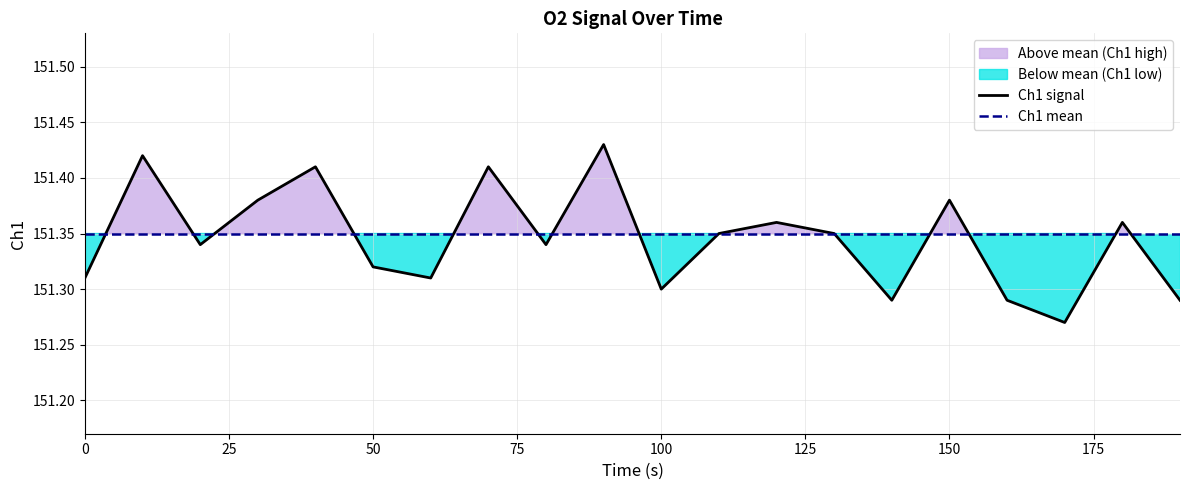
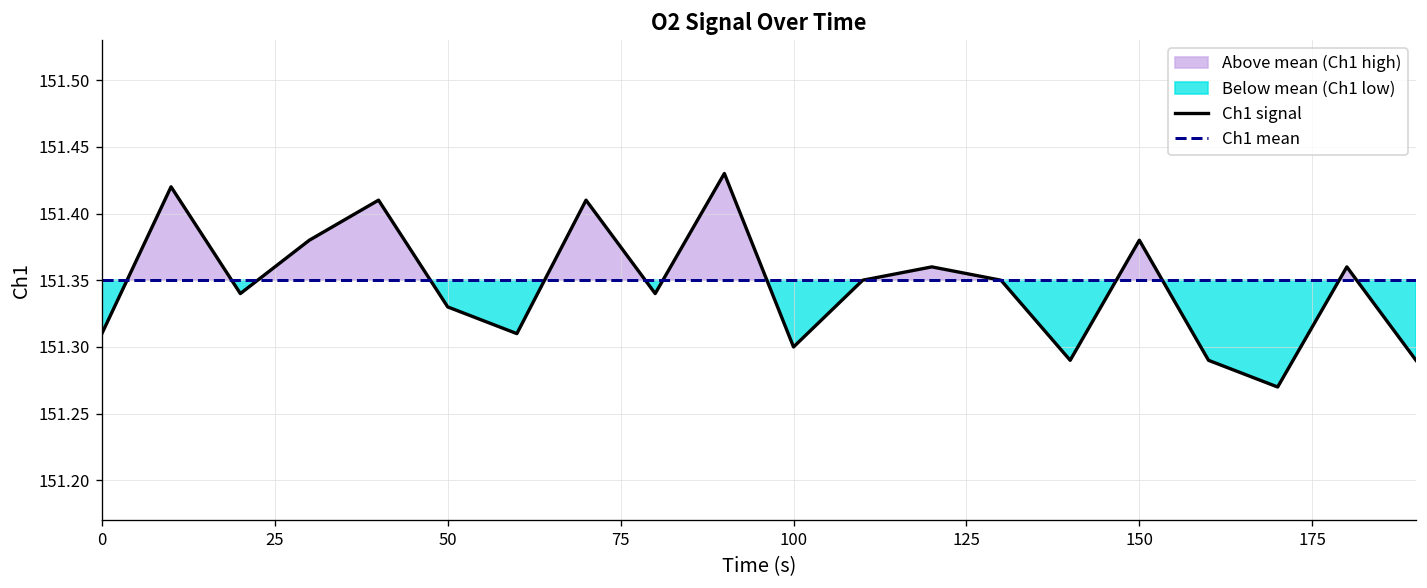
  {
    "Ch1 signal": {
      "0": 151.31,
-     "50": 151.32,
+     "50": 151.33,
      "100": 151.30,
      "150": 151.38
    },
    "Ch1 mean": {
      "0": 151.35,
      "50": 151.35,
      "100": 151.35,
      "150": 151.35
    }
  }
